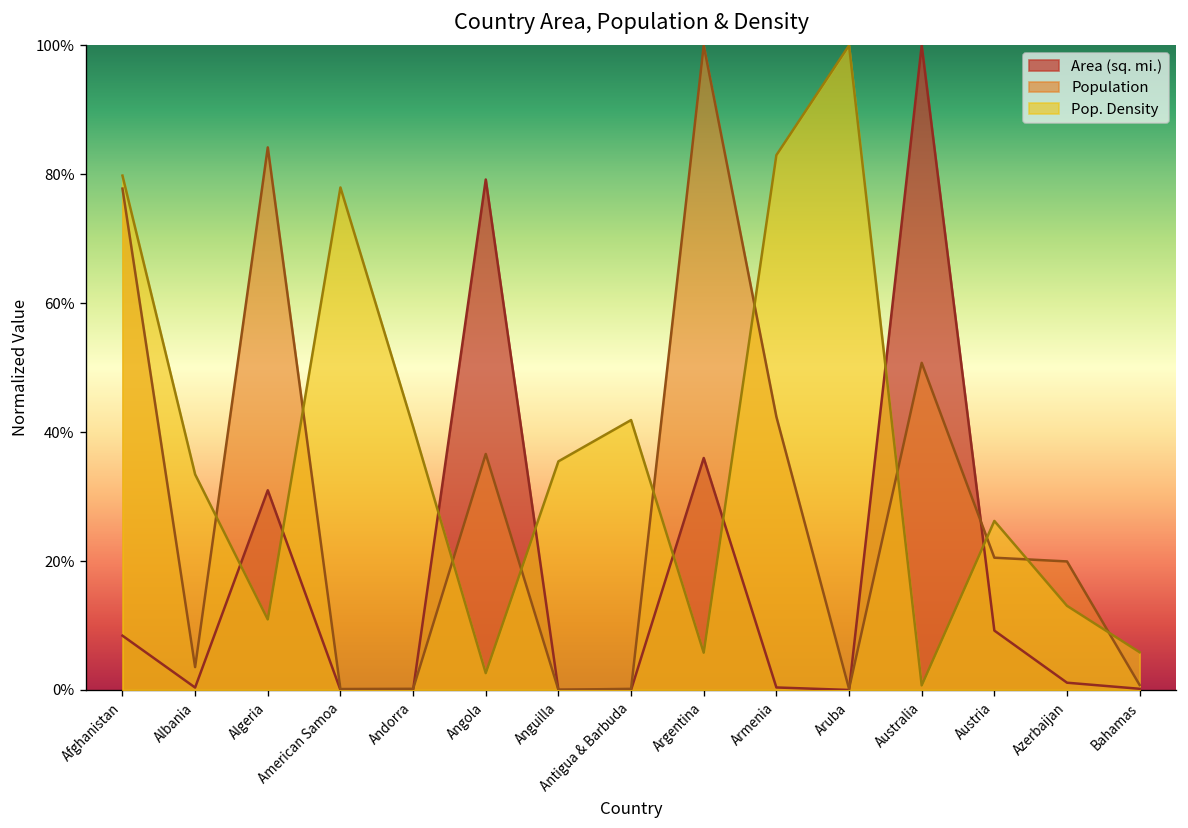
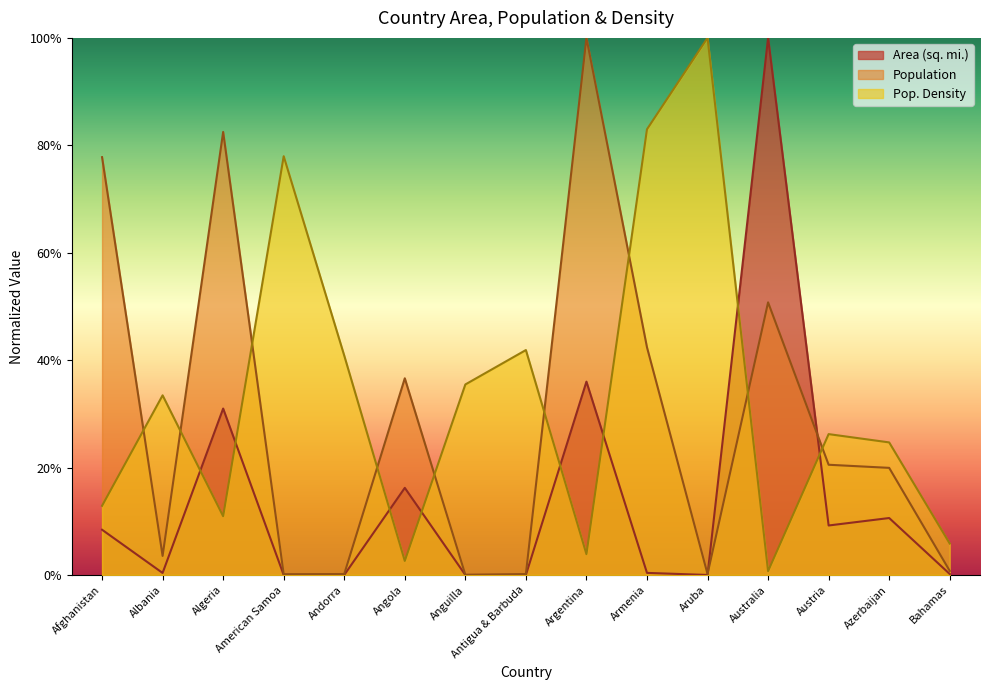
  {
    "Area (sq. mi.)": {
      "Afghanistan": "8%",
      "Albania": "0%",
      "Algeria": "31%",
-     "Angola": "79%",
+     "Angola": "16%",
      "Argentina": "36%",
      "Armenia": "0%",
      "Australia": "100%",
      "Austria": "9%",
-     "Azerbaijan": "1%",
+     "Azerbaijan": "11%",
      "Bahamas": "0%"
    },
    "Population": {
      "Afghanistan": "78%",
      "Albania": "4%",
-     "Algeria": "84%",
+     "Algeria": "82%",
      "Angola": "37%",
      "Argentina": "100%",
      "Armenia": "42%",
      "Australia": "51%",
      "Austria": "21%",
      "Azerbaijan": "20%",
      "Bahamas": "1%"
    },
    "Pop. Density": {
-     "Afghanistan": "80%",
+     "Afghanistan": "13%",
      "Albania": "33%",
      "Algeria": "11%",
      "American Samoa": "78%",
      "Andorra": "41%",
      "Angola": "3%",
      "Anguilla": "35%",
      "Antigua & Barbuda": "42%",
-     "Argentina": "6%",
+     "Argentina": "4%",
      "Armenia": "83%",
      "Aruba": "100%",
      "Australia": "1%",
      "Austria": "26%",
-     "Azerbaijan": "13%",
+     "Azerbaijan": "25%",
      "Bahamas": "6%"
    }
  }
